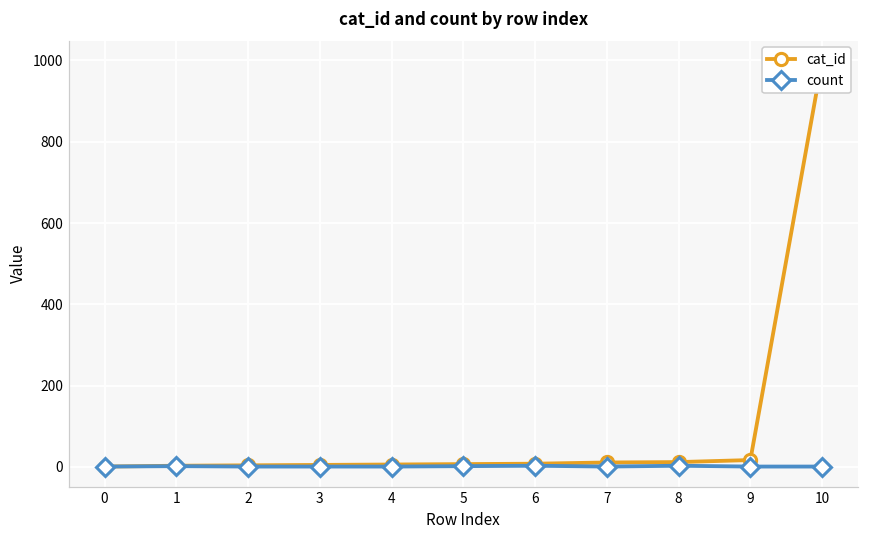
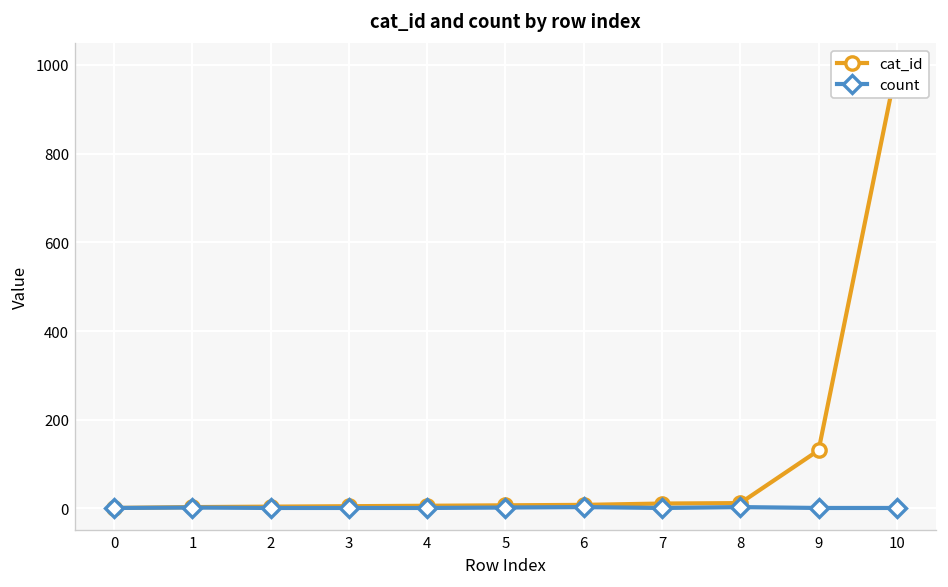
  {
    "cat_id": {
      "7": 10,
      "8": 10,
-     "9": 20
+     "9": 130
    },
    "count": {
      "7": 0,
      "8": 0,
      "9": 0,
      "10": 0
    }
  }
